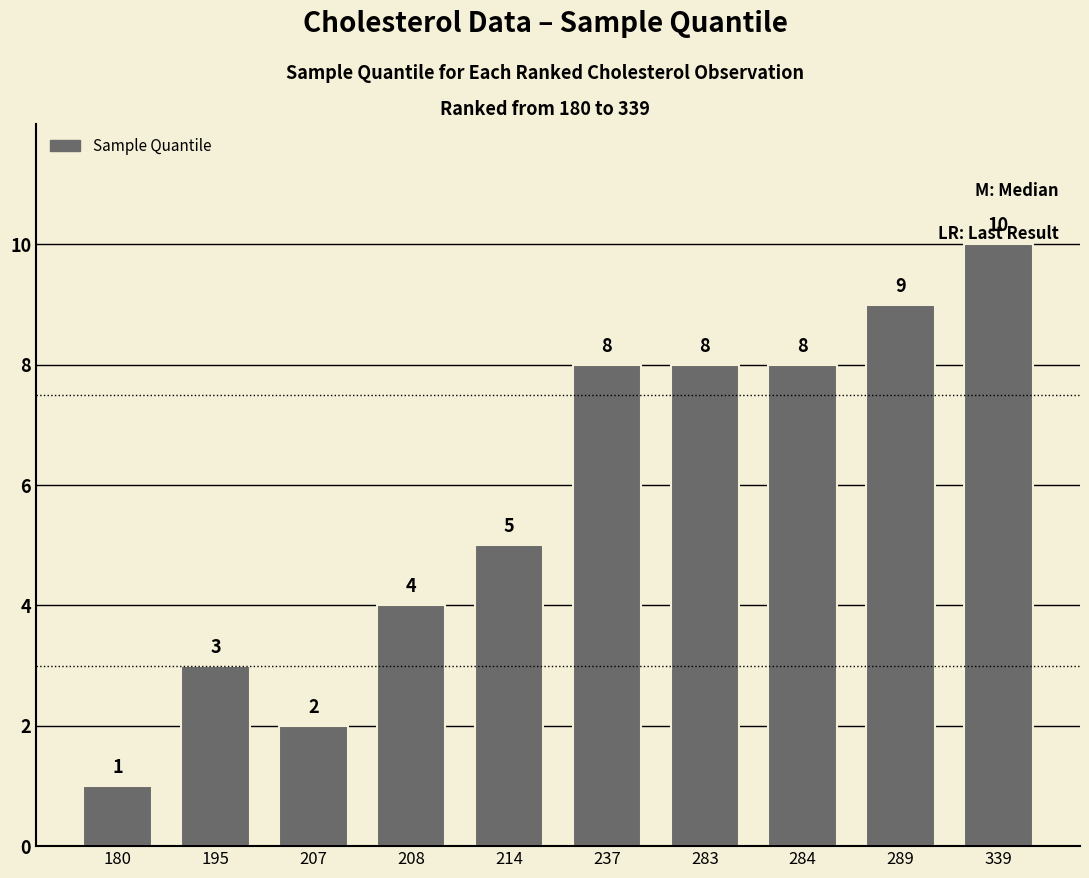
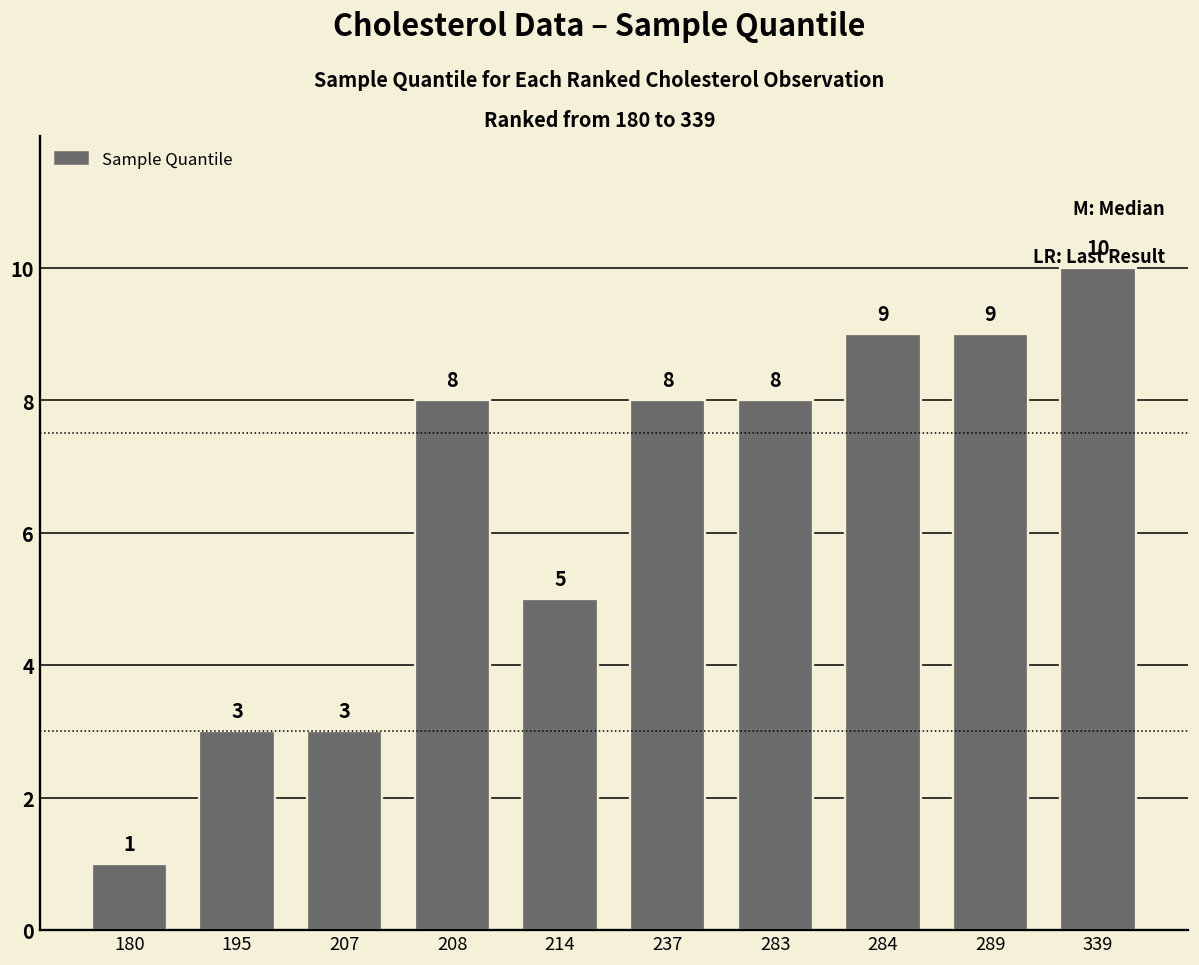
  {
    "180": 1,
    "195": 3,
-   "207": 2,
-   "208": 4,
+   "207": 3,
+   "208": 8,
    "214": 5,
    "237": 8,
    "283": 8,
-   "284": 8,
+   "284": 9,
    "289": 9
  }
